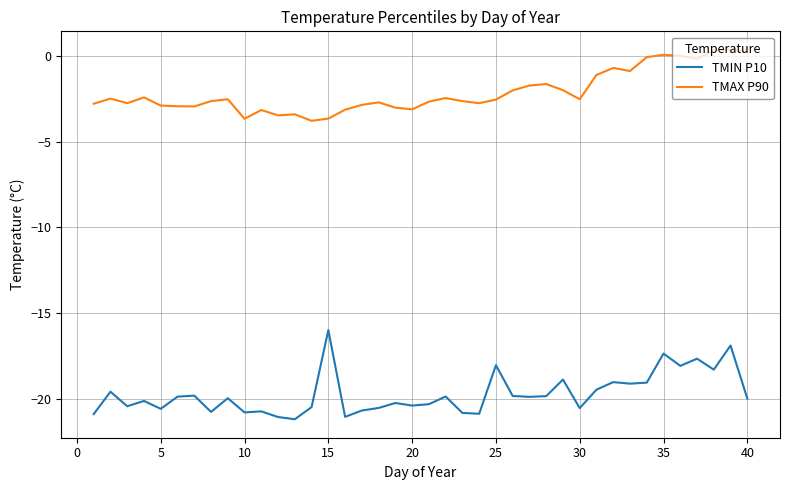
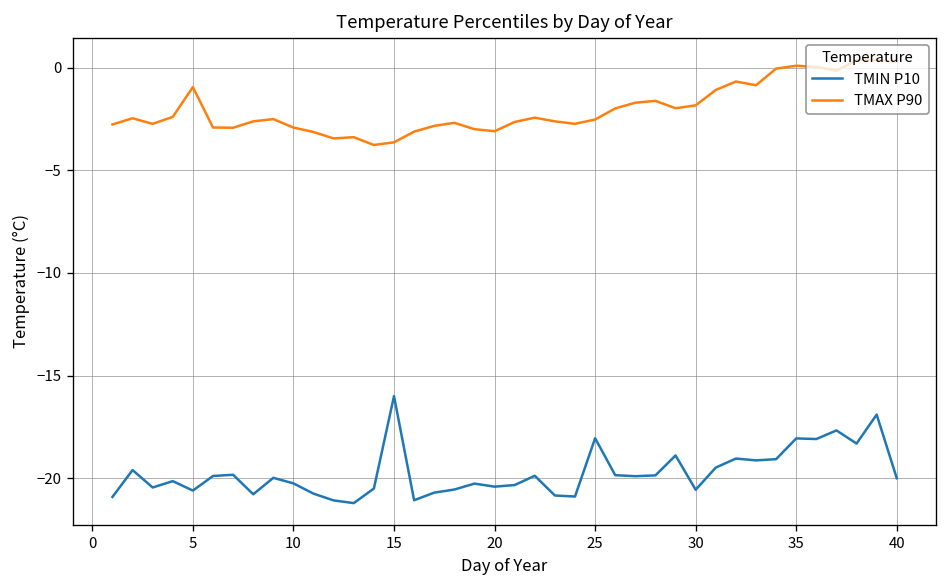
  {
    "TMIN P10": {
      "5": -20.6,
-     "10": -20.8,
+     "10": -20.3,
      "15": -16.0,
      "20": -20.4,
      "25": -18.1,
      "30": -20.6,
-     "35": -17.4,
+     "35": -18.1,
      "40": -20.0
    },
    "TMAX P90": {
-     "5": -2.9,
-     "10": -3.7,
+     "5": -1.0,
+     "10": -2.9,
      "15": -3.6,
      "20": -3.1,
      "25": -2.5,
-     "30": -2.5,
+     "30": -1.8,
      "35": 0.1
    }
  }
